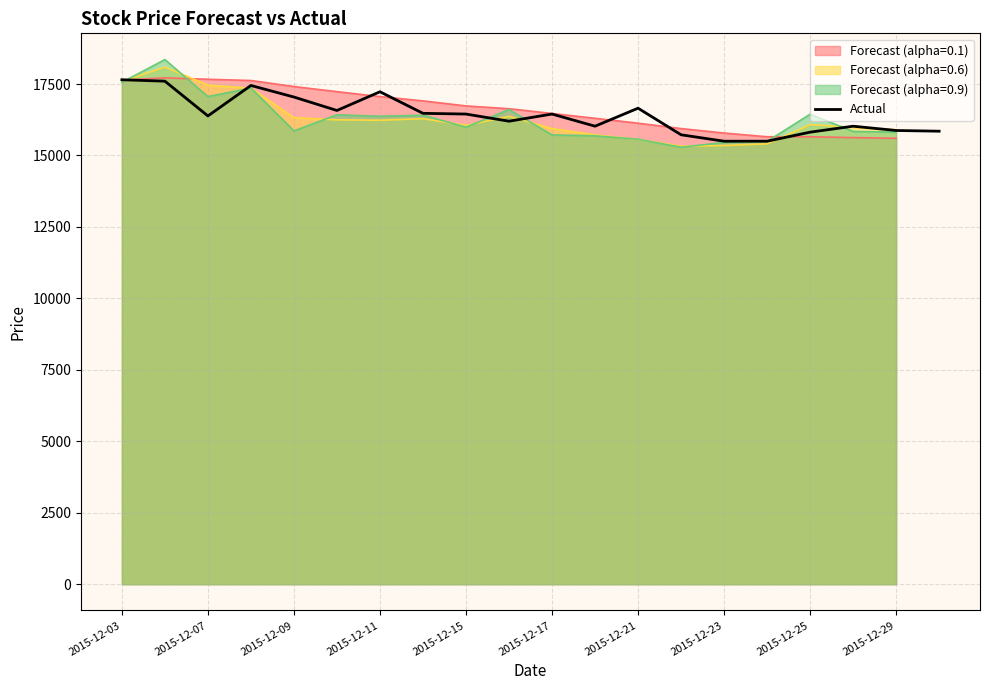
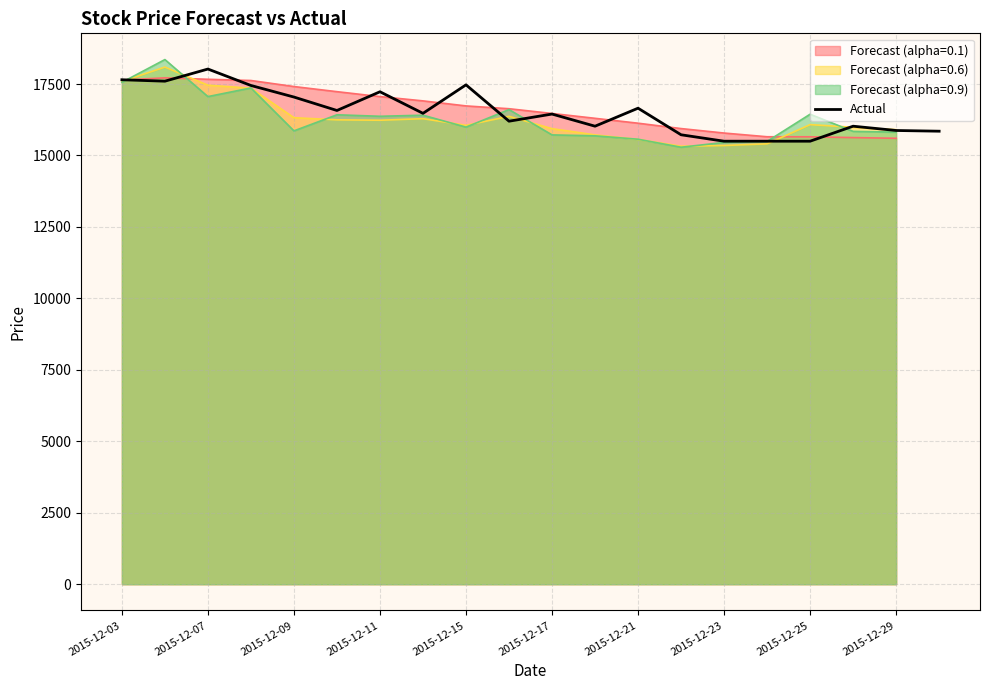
  {
    "Forecast (alpha=0.1)": {
      "2015-12-07": 17700,
      "2015-12-09": 17400,
      "2015-12-11": 17100,
      "2015-12-15": 16700,
      "2015-12-21": 16100,
      "2015-12-23": 15800,
      "2015-12-25": 15700,
      "2015-12-29": 15600
    },
    "Forecast (alpha=0.6)": {
      "2015-12-07": 17500,
      "2015-12-09": 16300,
      "2015-12-11": 16200,
      "2015-12-17": 15900,
      "2015-12-23": 15400,
      "2015-12-25": 16100
    },
    "Forecast (alpha=0.9)": {
      "2015-12-07": 17100,
      "2015-12-09": 15900,
      "2015-12-11": 16400,
      "2015-12-17": 15700,
      "2015-12-25": 16400
    },
    "Actual": {
-     "2015-12-07": 16400,
+     "2015-12-07": 18000,
      "2015-12-09": 17000,
      "2015-12-11": 17200,
-     "2015-12-15": 16500,
+     "2015-12-15": 17500,
      "2015-12-21": 16700,
-     "2015-12-25": 15800
+     "2015-12-25": 15500
    }
  }
